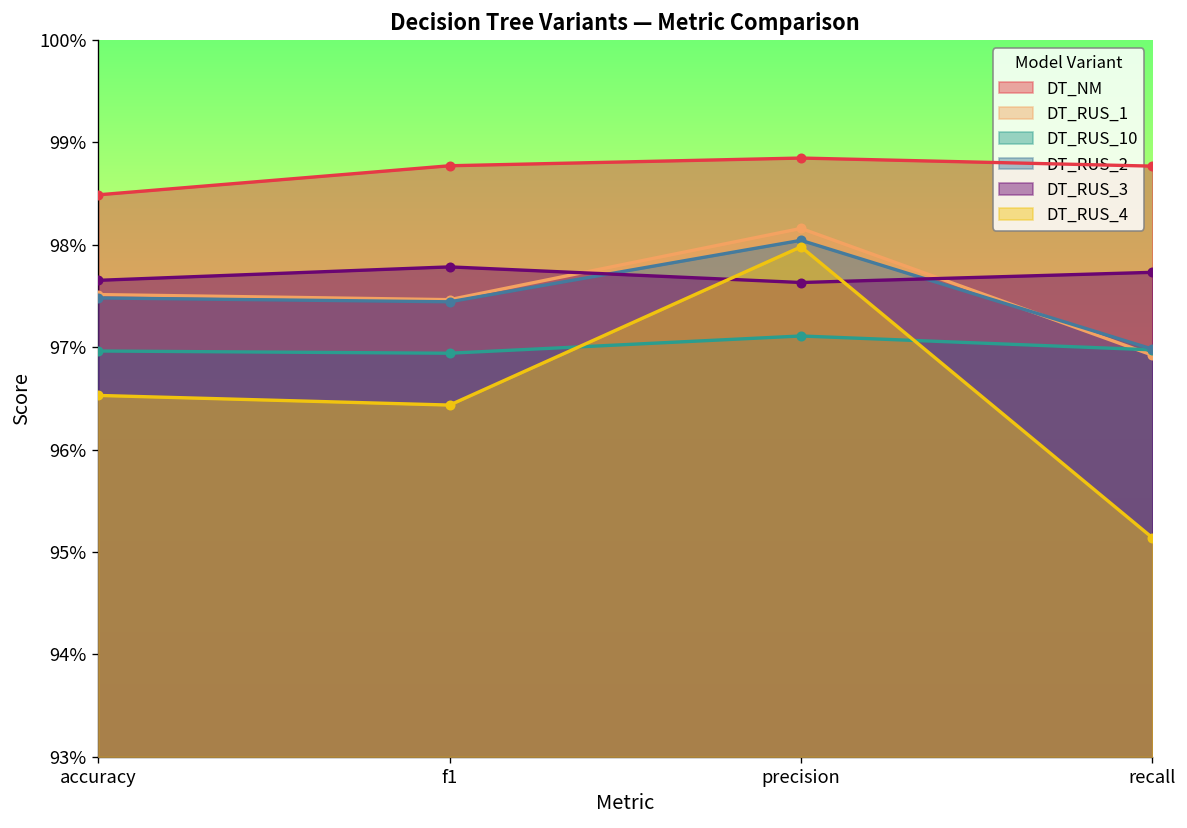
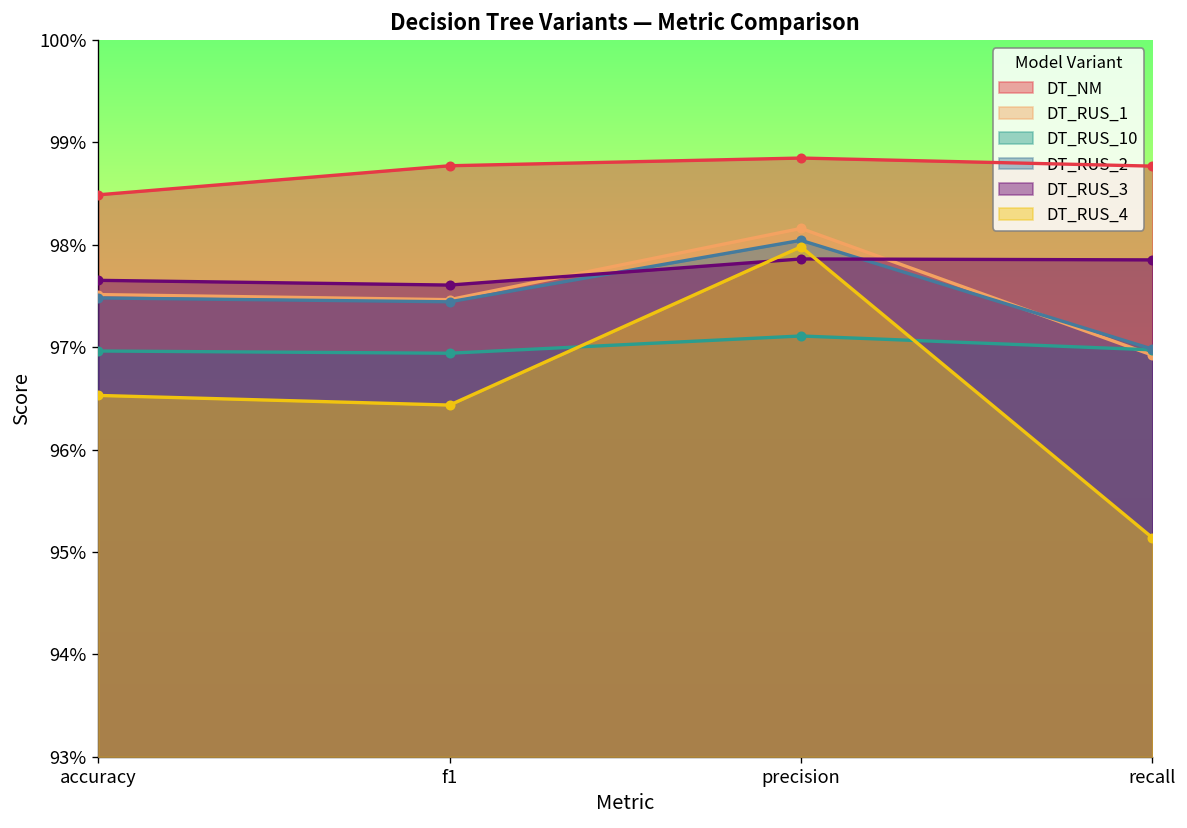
  {
    "DT_NM": {
      "accuracy": "98.5%",
      "f1": "98.8%",
      "precision": "98.8%",
      "recall": "98.8%"
    },
    "DT_RUS_3": {
      "accuracy": "97.7%",
-     "f1": "97.8%",
-     "precision": "97.6%",
-     "recall": "97.7%"
+     "f1": "97.6%",
+     "precision": "97.9%",
+     "recall": "97.9%"
    }
  }
